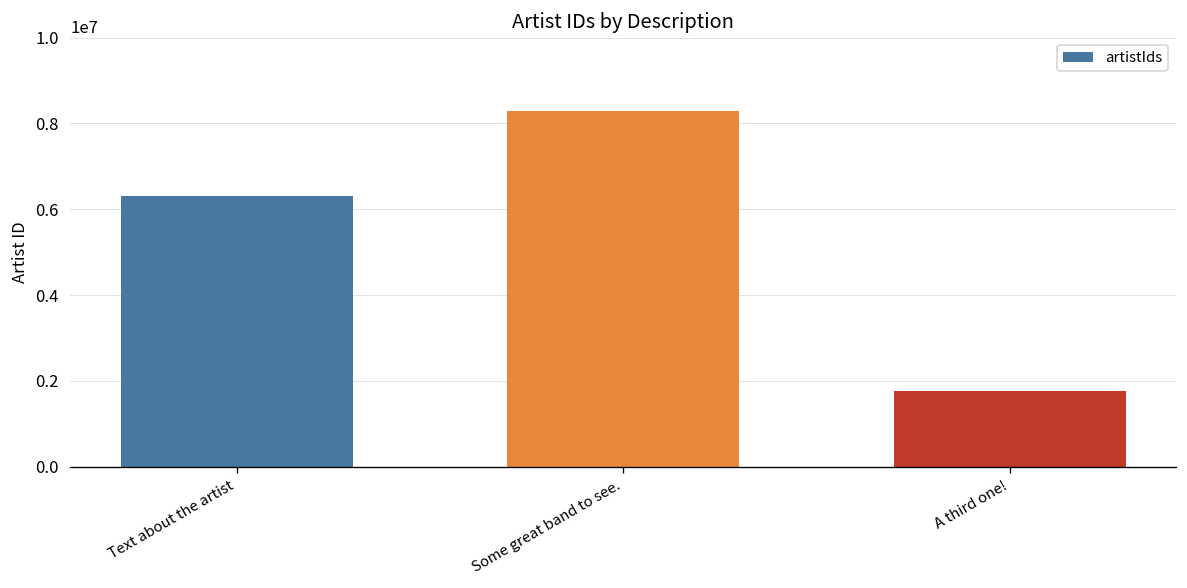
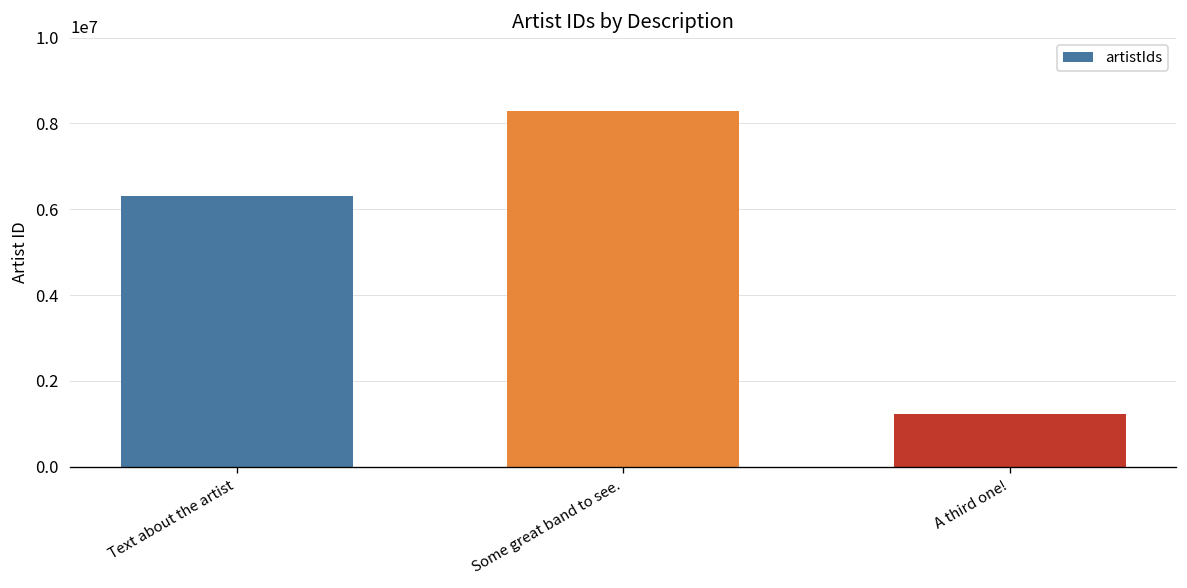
  {
    "Text about the artist": 6300000,
    "Some great band to see.": 8300000,
-   "A third one!": 1800000
+   "A third one!": 1200000
  }
